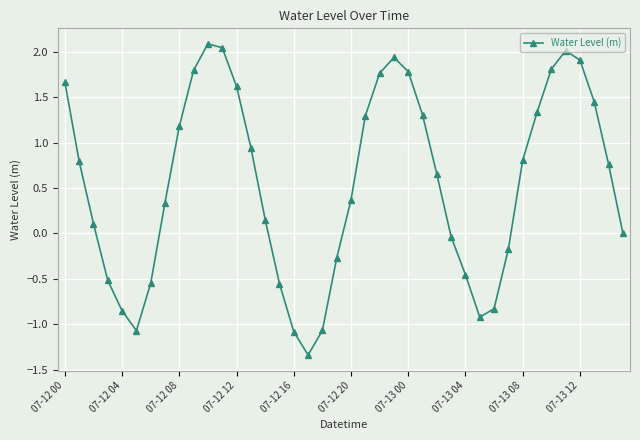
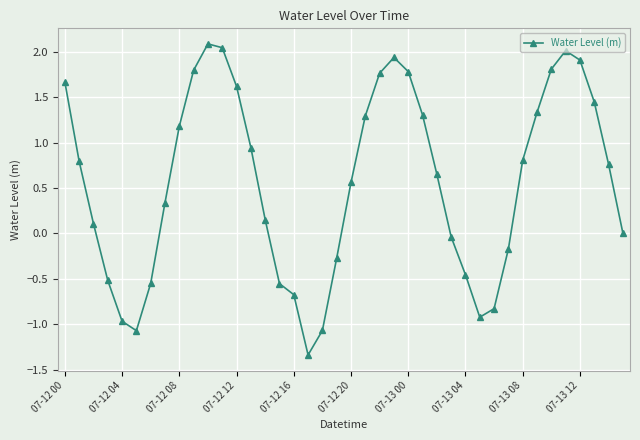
  {
    "07-12 00": 1.7,
-   "07-12 04": -0.9,
+   "07-12 04": -1.0,
    "07-12 08": 1.2,
    "07-12 12": 1.6,
-   "07-12 16": -1.1,
-   "07-12 20": 0.4,
+   "07-12 16": -0.7,
+   "07-12 20": 0.6,
    "07-13 00": 1.8,
    "07-13 04": -0.5,
    "07-13 08": 0.8,
    "07-13 12": 1.9
  }
